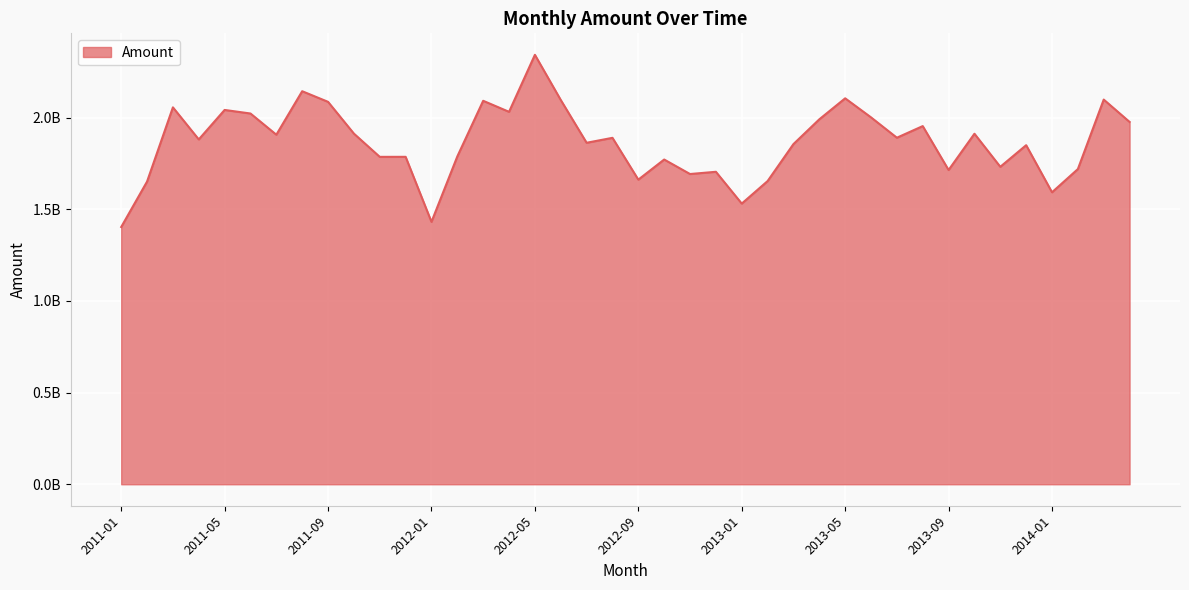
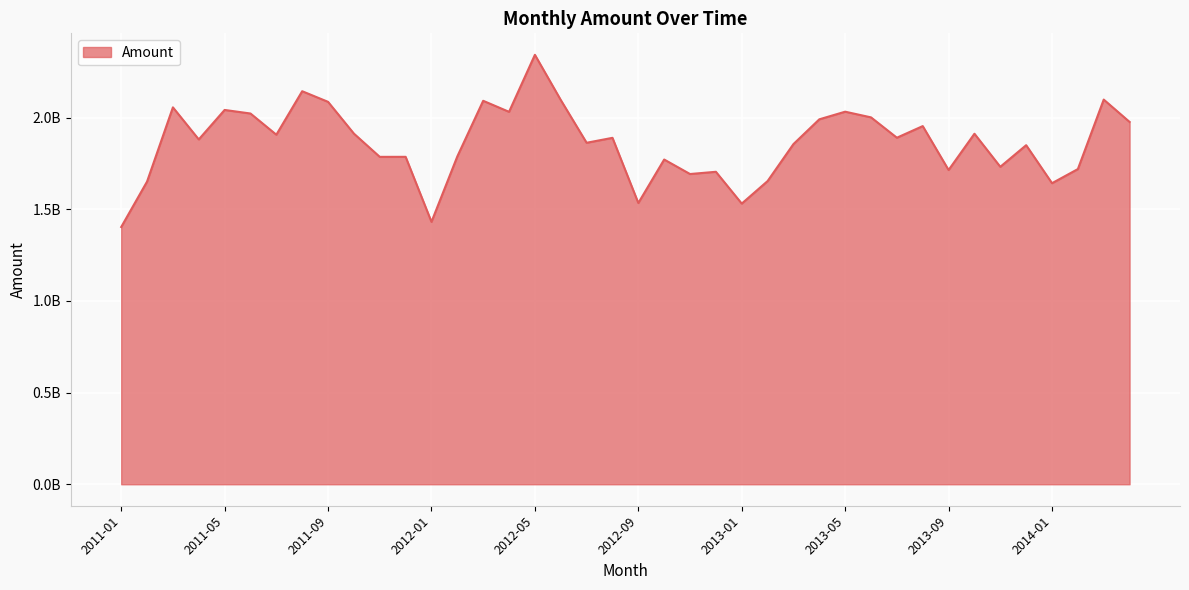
  {
    "2011-01": 1400000000,
    "2011-05": 2040000000,
    "2011-09": 2090000000,
    "2012-01": 1430000000,
    "2012-05": 2340000000,
-   "2012-09": 1660000000,
+   "2012-09": 1530000000,
    "2013-01": 1530000000,
-   "2013-05": 2110000000,
+   "2013-05": 2030000000,
    "2013-09": 1710000000,
-   "2014-01": 1590000000
+   "2014-01": 1640000000
  }
